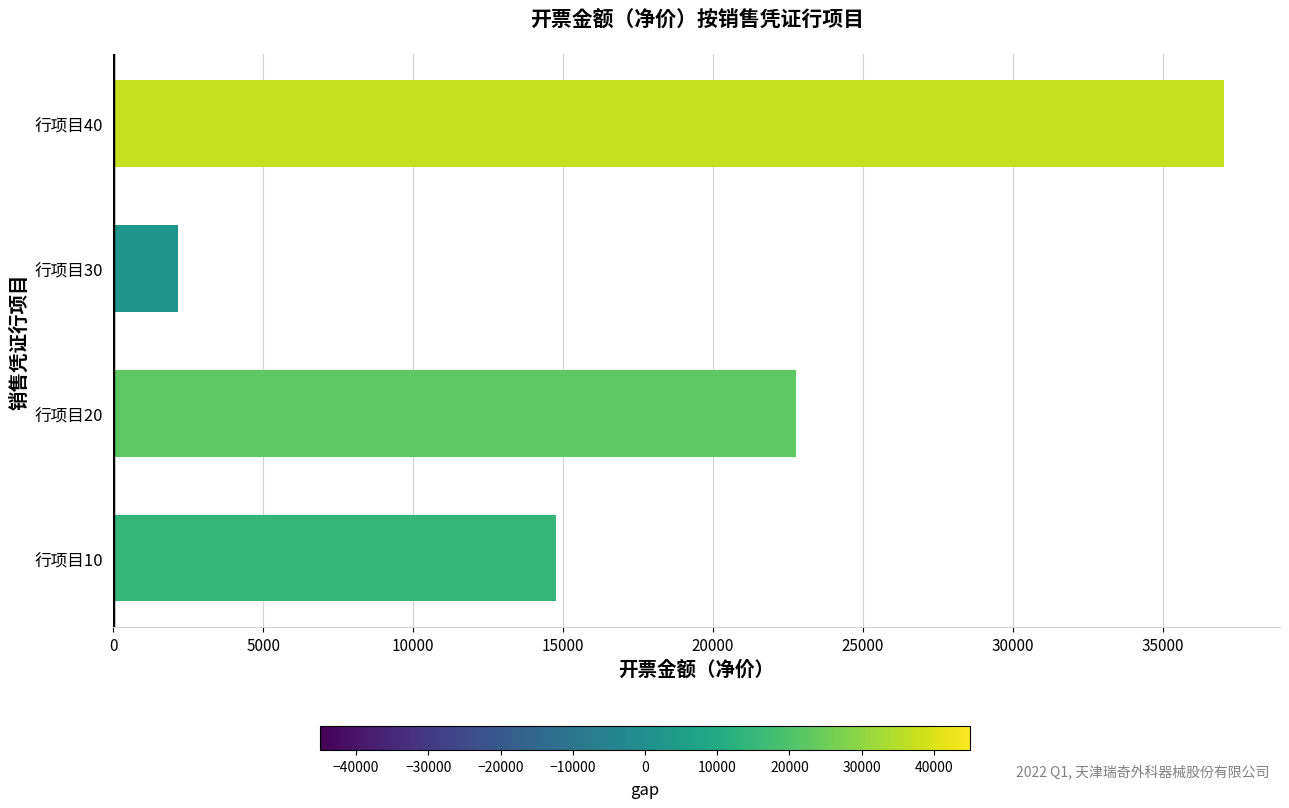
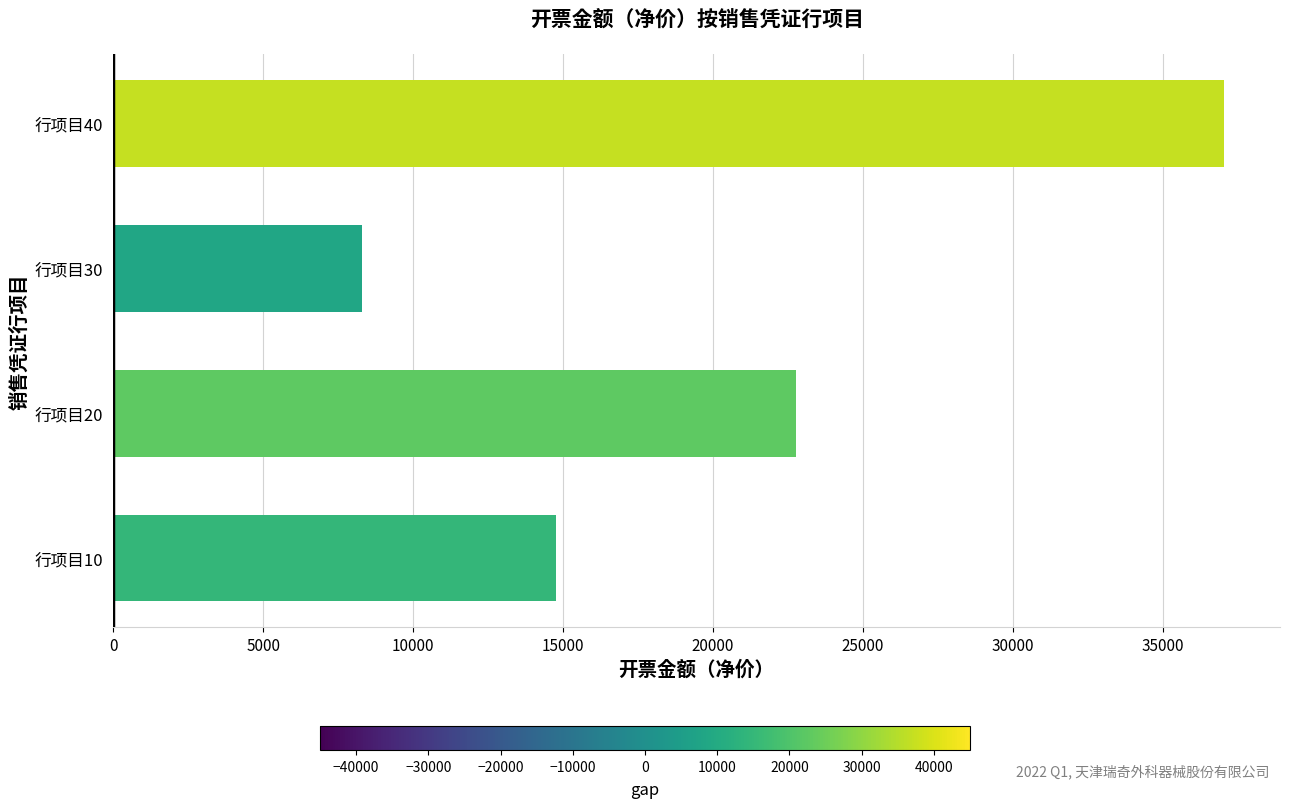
  {
    "行项目40": 37100,
-   "行项目30": 2200,
+   "行项目30": 8300,
    "行项目20": 22800,
    "行项目10": 14800
  }
